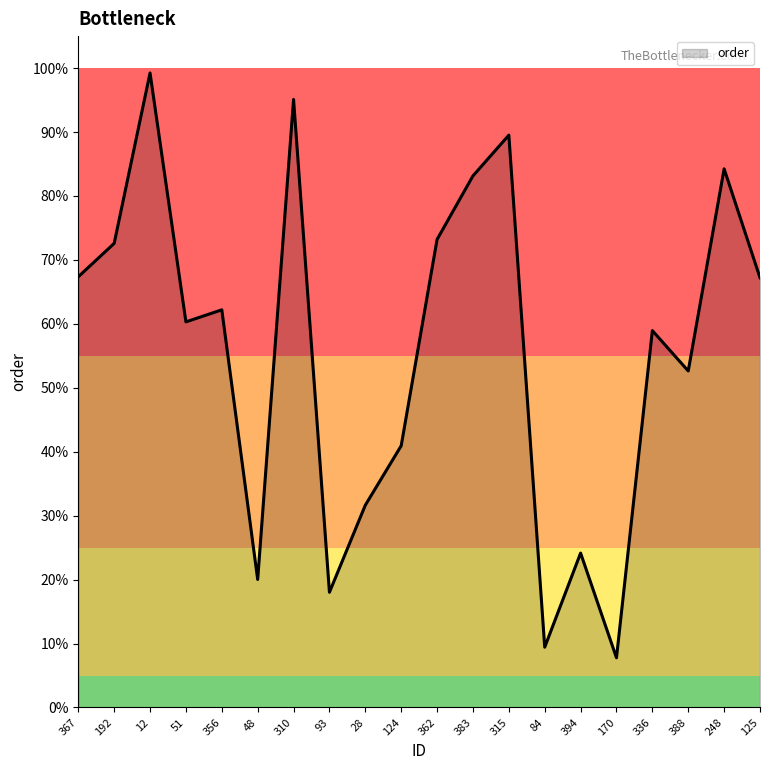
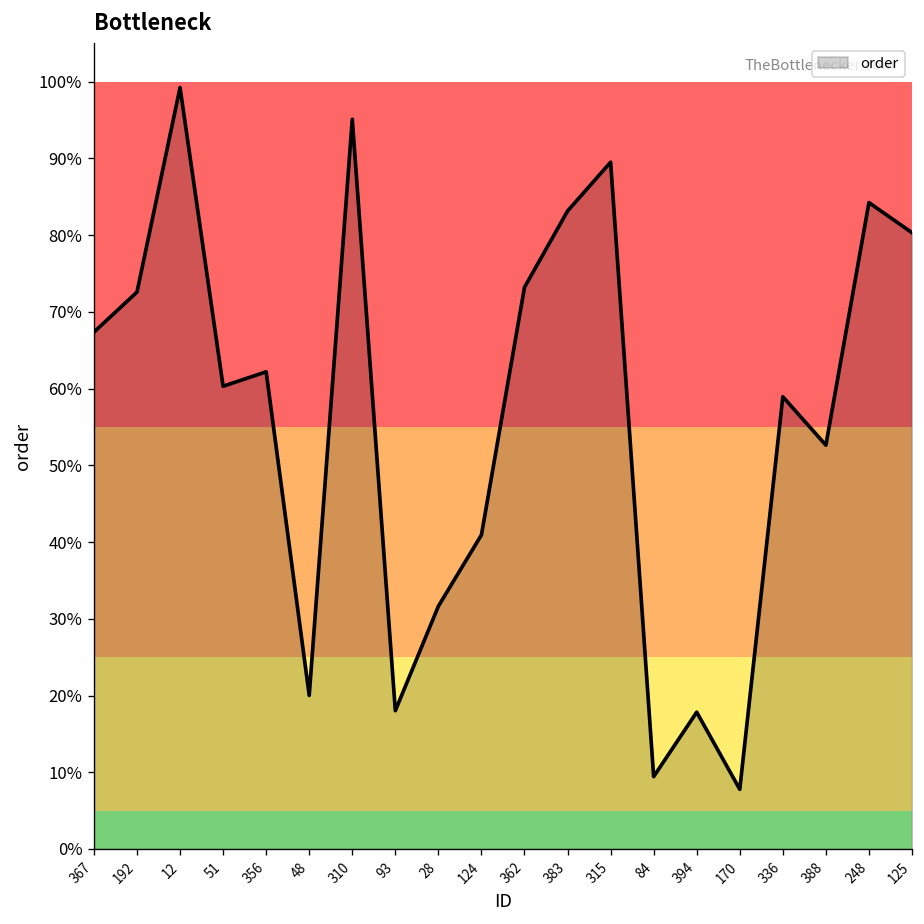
  {
    "367": "67%",
    "192": "73%",
    "12": "99%",
    "51": "60%",
    "356": "62%",
    "48": "20%",
    "310": "95%",
    "93": "18%",
    "28": "32%",
    "124": "41%",
    "362": "73%",
    "383": "83%",
    "315": "90%",
    "84": "9%",
-   "394": "24%",
+   "394": "18%",
    "170": "8%",
    "336": "59%",
    "388": "53%",
    "248": "84%",
-   "125": "67%"
+   "125": "80%"
  }
